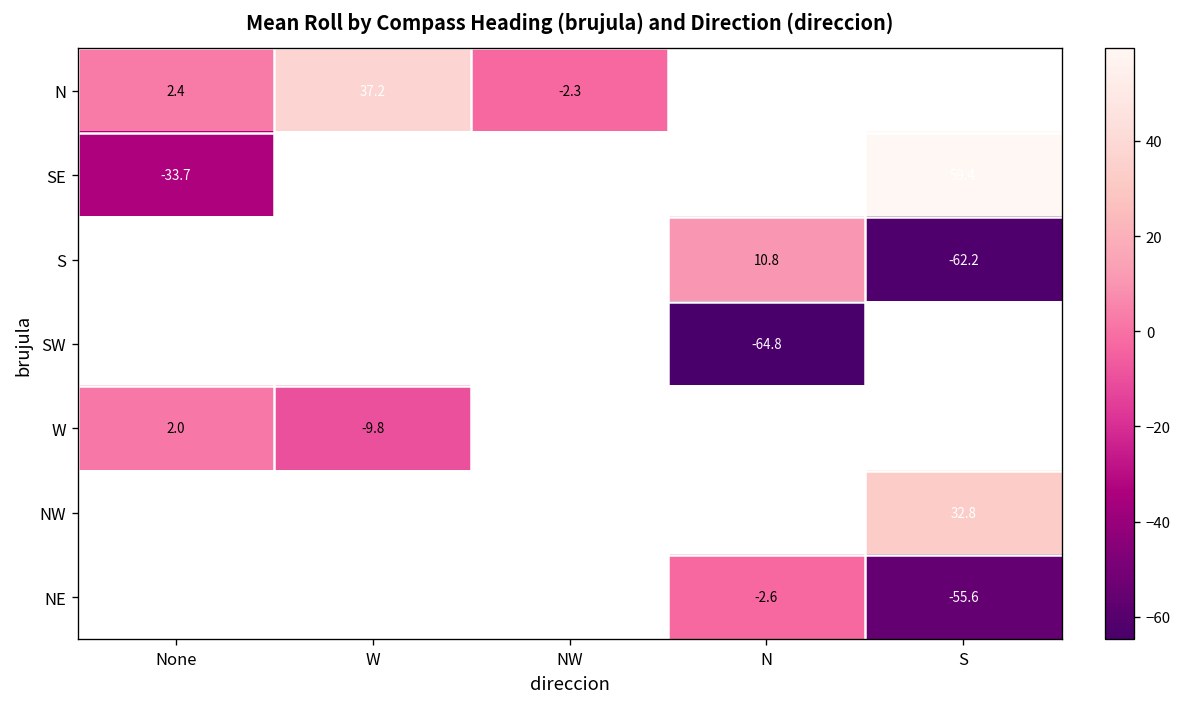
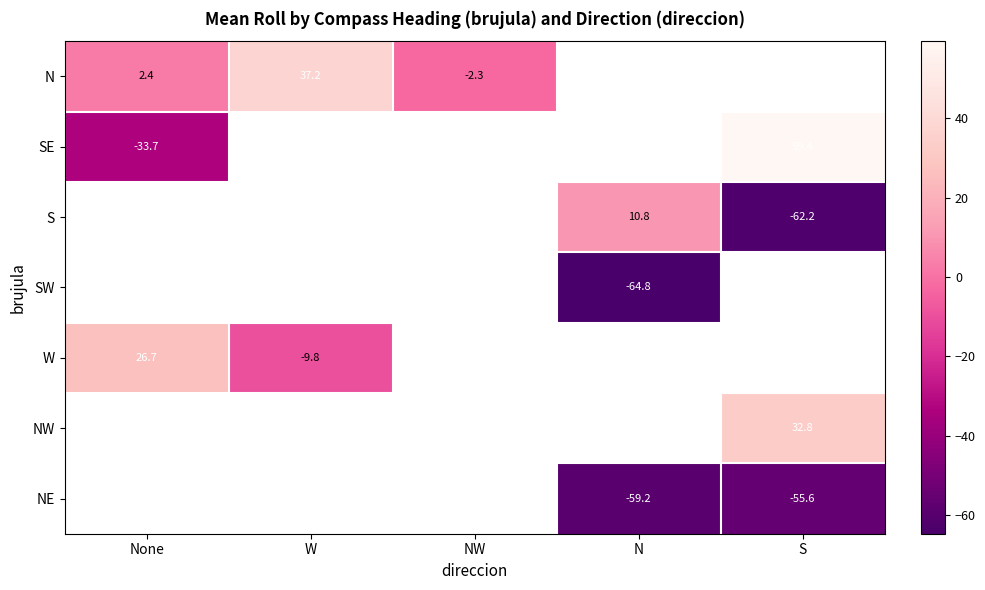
  {
    "N": {
      "None": 2.4,
      "NW": -2.3
    },
    "SE": {
      "None": -33.7
    },
    "S": {
      "N": 10.8,
      "S": -62.2
    },
    "SW": {
      "N": -64.8
    },
    "W": {
-     "None": 2.0,
+     "None": 26.7,
      "W": -9.8
    },
    "NW": {
      "S": 32.8
    },
    "NE": {
-     "N": -2.6,
+     "N": -59.2,
      "S": -55.6
    }
  }
